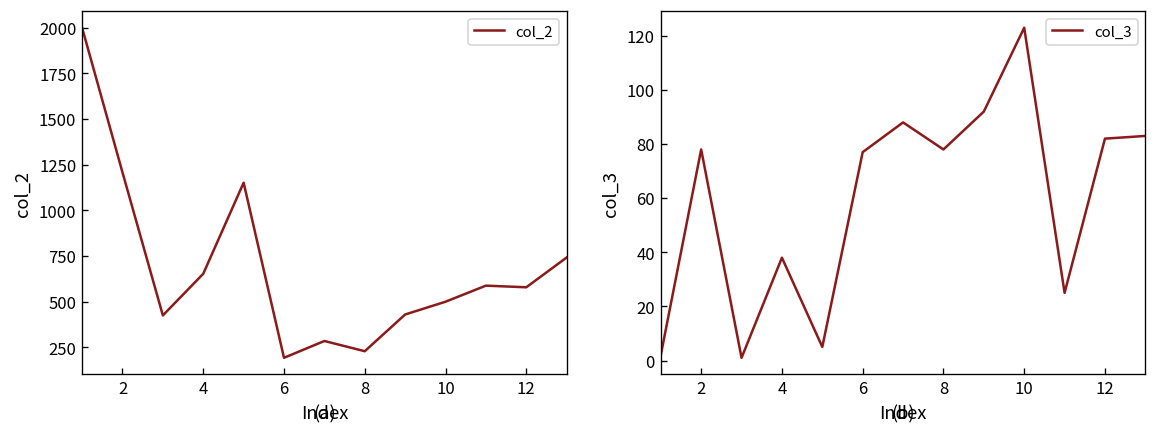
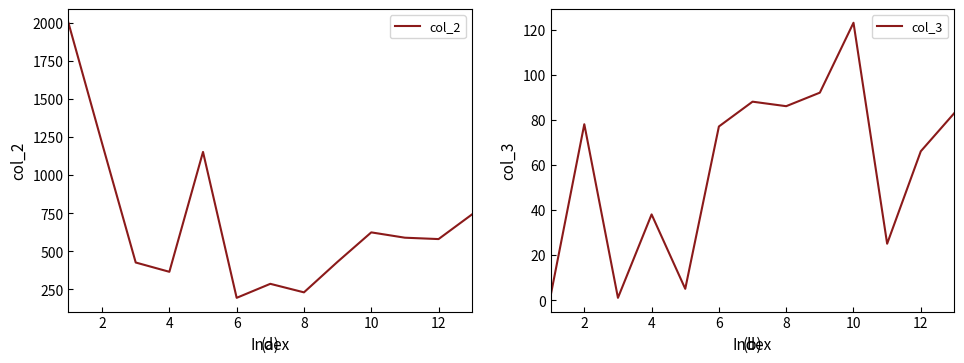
  {
    "(a)": {
      "2": 1210,
-     "4": 650,
+     "4": 360,
      "6": 190,
      "8": 230,
-     "10": 500,
+     "10": 620,
      "12": 580
    },
    "(b)": {
      "2": 78,
      "4": 38,
      "6": 77,
-     "8": 78,
+     "8": 86,
      "10": 123,
-     "12": 82
+     "12": 66
    }
  }
